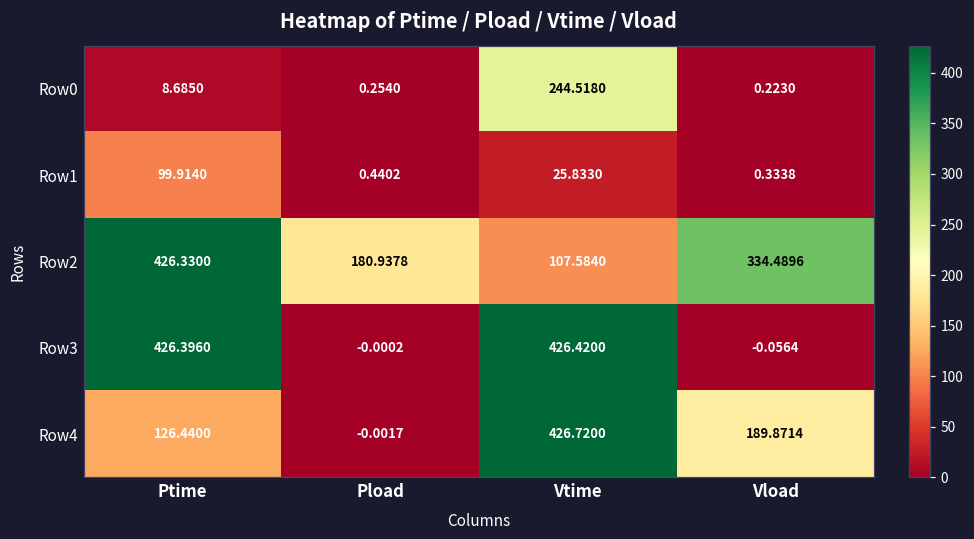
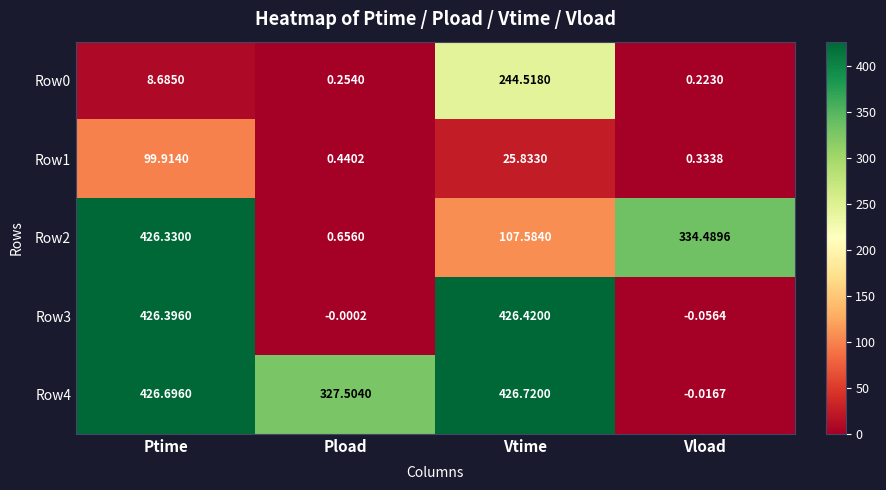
  {
    "Row0": {
      "Ptime": 8.6850,
      "Pload": 0.2540,
      "Vtime": 244.5180,
      "Vload": 0.2230
    },
    "Row1": {
      "Ptime": 99.9140,
      "Pload": 0.4402,
      "Vtime": 25.8330,
      "Vload": 0.3338
    },
    "Row2": {
      "Ptime": 426.3300,
-     "Pload": 180.9378,
+     "Pload": 0.6560,
      "Vtime": 107.5840,
      "Vload": 334.4896
    },
    "Row3": {
      "Ptime": 426.3960,
      "Pload": -0.0002,
      "Vtime": 426.4200,
      "Vload": -0.0564
    },
    "Row4": {
-     "Ptime": 126.4400,
-     "Pload": -0.0017,
+     "Ptime": 426.6960,
+     "Pload": 327.5040,
      "Vtime": 426.7200,
-     "Vload": 189.8714
+     "Vload": -0.0167
    }
  }
